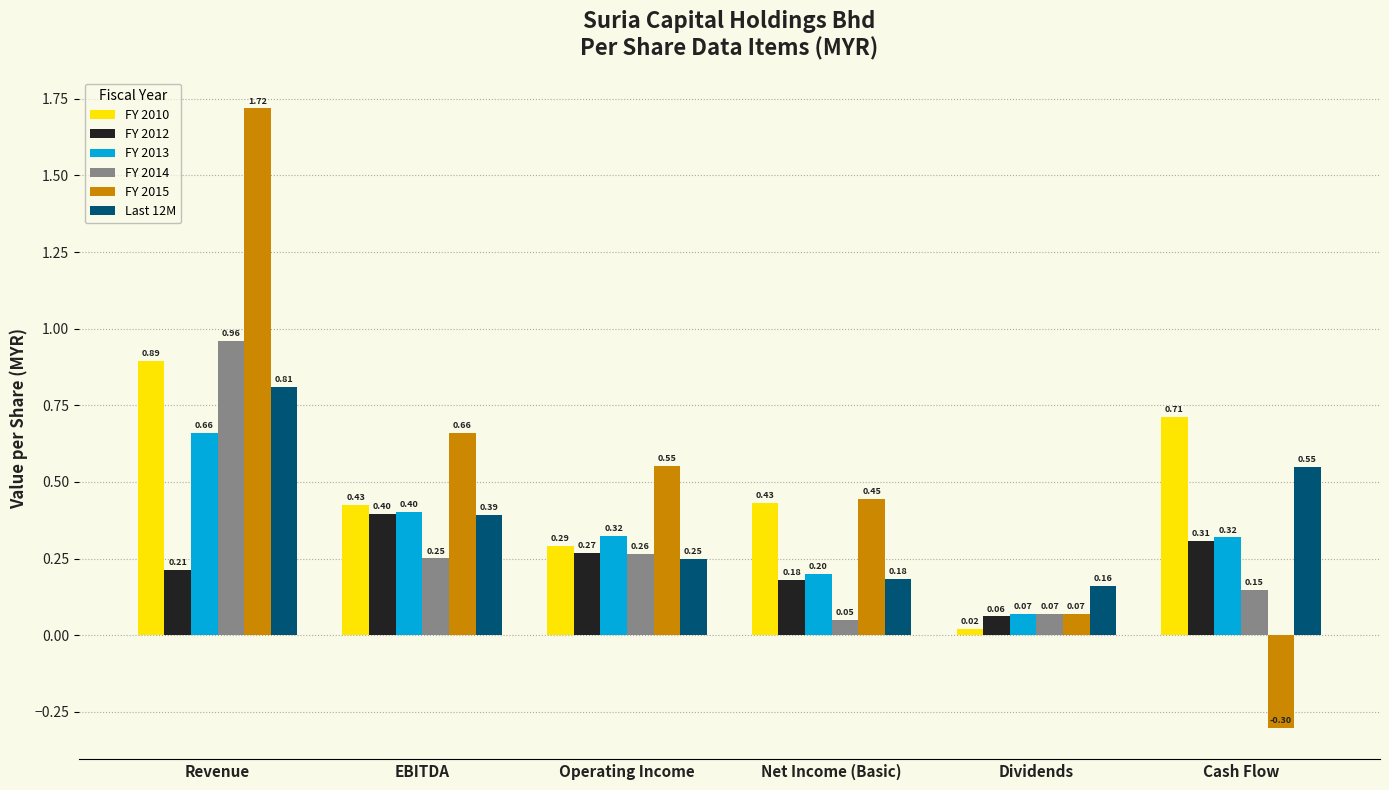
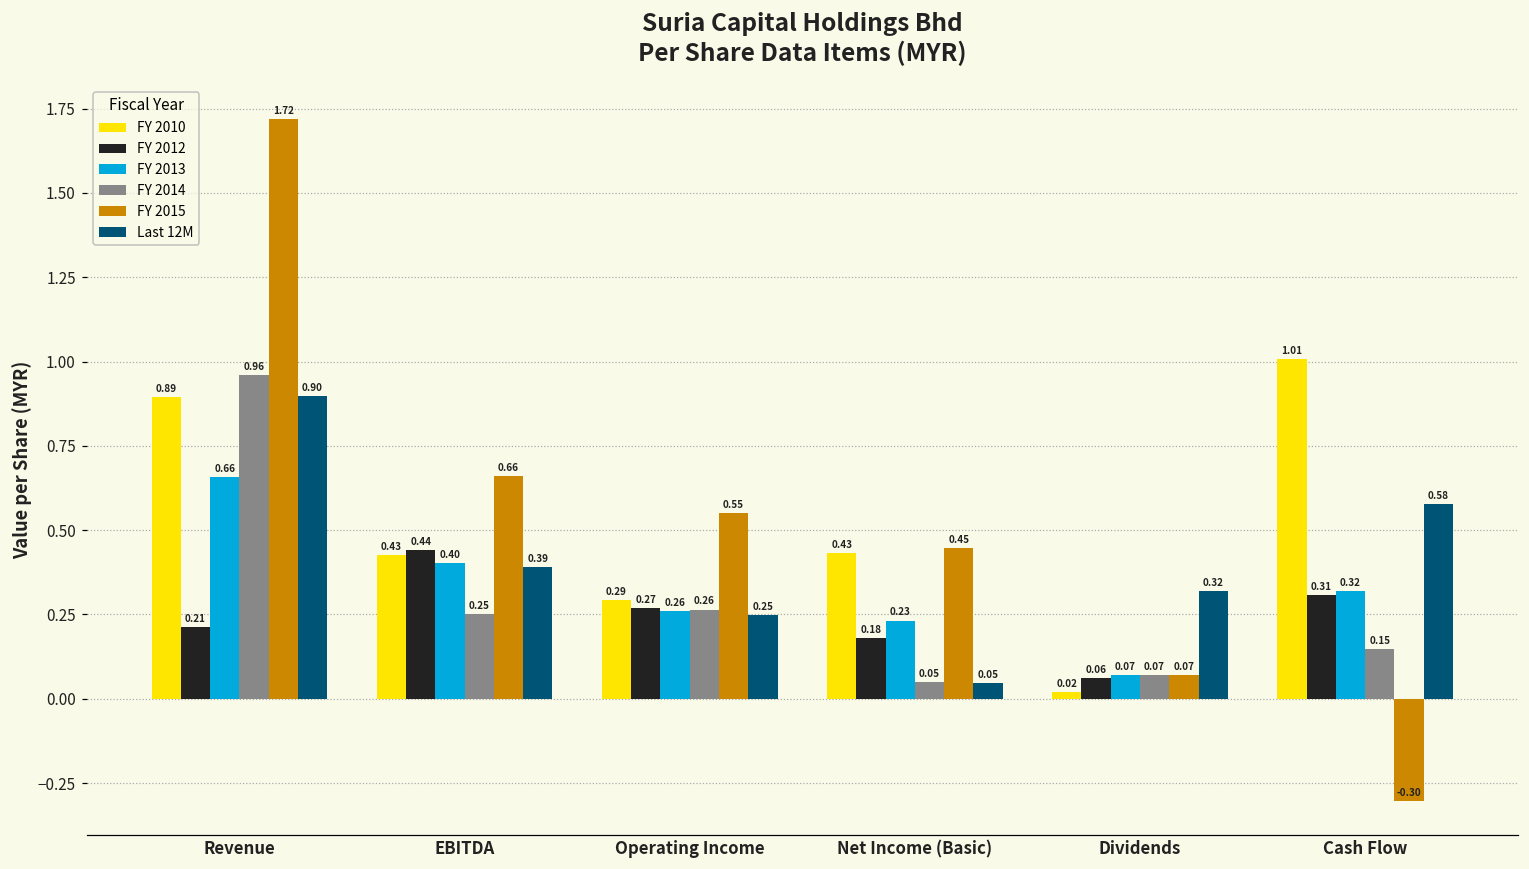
  {
    "FY 2010": {
      "Revenue": 0.89,
      "EBITDA": 0.43,
      "Operating Income": 0.29,
      "Net Income (Basic)": 0.43,
      "Dividends": 0.02,
-     "Cash Flow": 0.71
+     "Cash Flow": 1.01
    },
    "FY 2012": {
      "Revenue": 0.21,
-     "EBITDA": 0.40,
+     "EBITDA": 0.44,
      "Operating Income": 0.27,
      "Net Income (Basic)": 0.18,
      "Dividends": 0.06,
      "Cash Flow": 0.31
    },
    "FY 2013": {
      "Revenue": 0.66,
      "EBITDA": 0.40,
-     "Operating Income": 0.32,
-     "Net Income (Basic)": 0.20,
+     "Operating Income": 0.26,
+     "Net Income (Basic)": 0.23,
      "Dividends": 0.07,
      "Cash Flow": 0.32
    },
    "FY 2014": {
      "Revenue": 0.96,
      "EBITDA": 0.25,
      "Operating Income": 0.26,
      "Net Income (Basic)": 0.05,
      "Dividends": 0.07,
      "Cash Flow": 0.15
    },
    "FY 2015": {
      "Revenue": 1.72,
      "EBITDA": 0.66,
      "Operating Income": 0.55,
      "Net Income (Basic)": 0.45,
      "Dividends": 0.07,
      "Cash Flow": -0.30
    },
    "Last 12M": {
-     "Revenue": 0.81,
+     "Revenue": 0.90,
      "EBITDA": 0.39,
      "Operating Income": 0.25,
-     "Net Income (Basic)": 0.18,
-     "Dividends": 0.16,
-     "Cash Flow": 0.55
+     "Net Income (Basic)": 0.05,
+     "Dividends": 0.32,
+     "Cash Flow": 0.58
    }
  }
